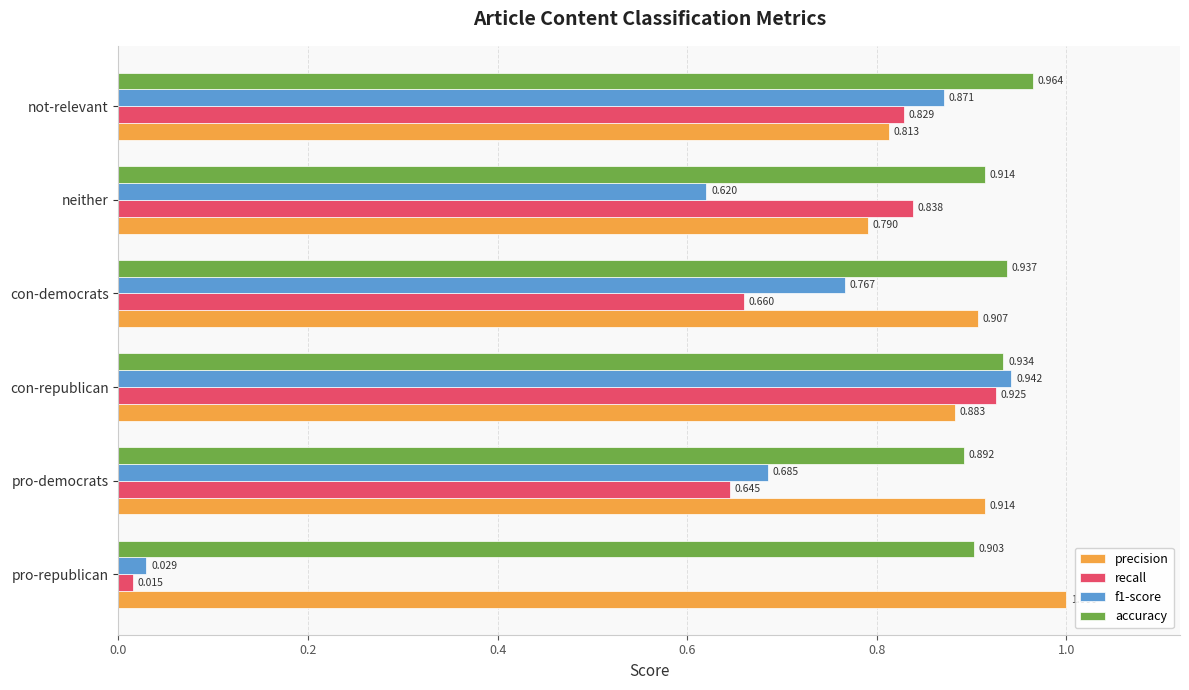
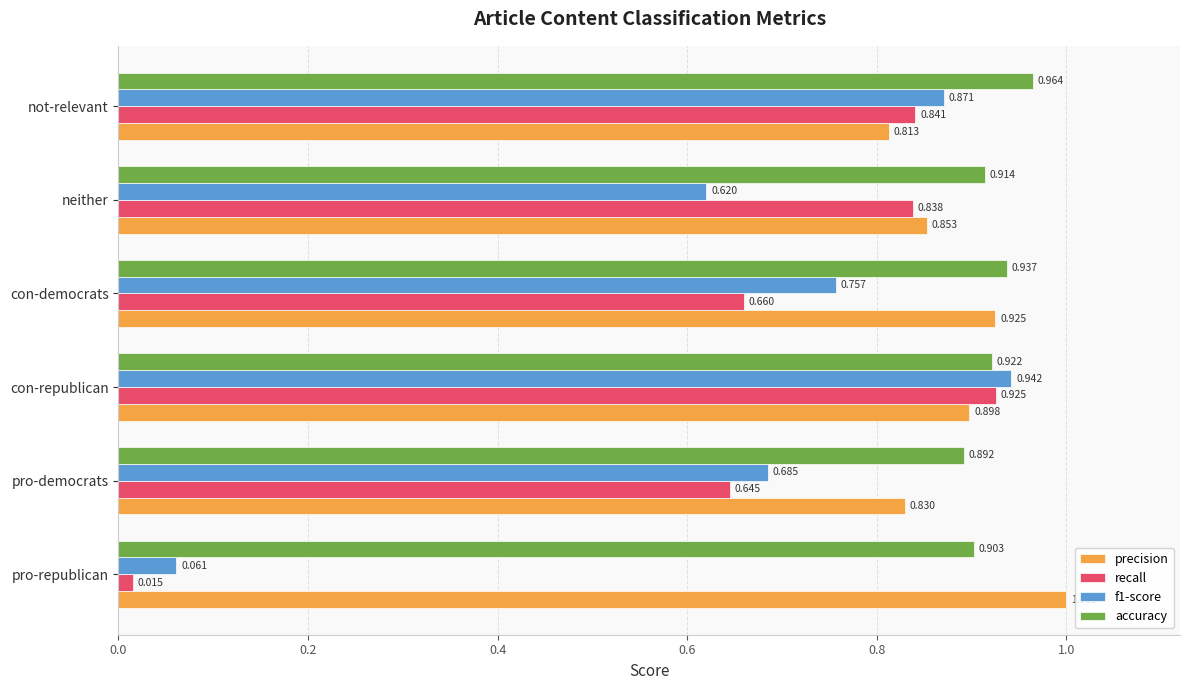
  {
    "precision": {
      "not-relevant": 0.813,
-     "neither": 0.790,
-     "con-democrats": 0.907,
-     "con-republican": 0.883,
-     "pro-democrats": 0.914
+     "neither": 0.853,
+     "con-democrats": 0.925,
+     "con-republican": 0.898,
+     "pro-democrats": 0.830
    },
    "recall": {
-     "not-relevant": 0.829,
+     "not-relevant": 0.841,
      "neither": 0.838,
      "con-democrats": 0.660,
      "con-republican": 0.925,
      "pro-democrats": 0.645,
      "pro-republican": 0.015
    },
    "f1-score": {
      "not-relevant": 0.871,
      "neither": 0.620,
-     "con-democrats": 0.767,
+     "con-democrats": 0.757,
      "con-republican": 0.942,
      "pro-democrats": 0.685,
-     "pro-republican": 0.029
+     "pro-republican": 0.061
    },
    "accuracy": {
      "not-relevant": 0.964,
      "neither": 0.914,
      "con-democrats": 0.937,
-     "con-republican": 0.934,
+     "con-republican": 0.922,
      "pro-democrats": 0.892,
      "pro-republican": 0.903
    }
  }
